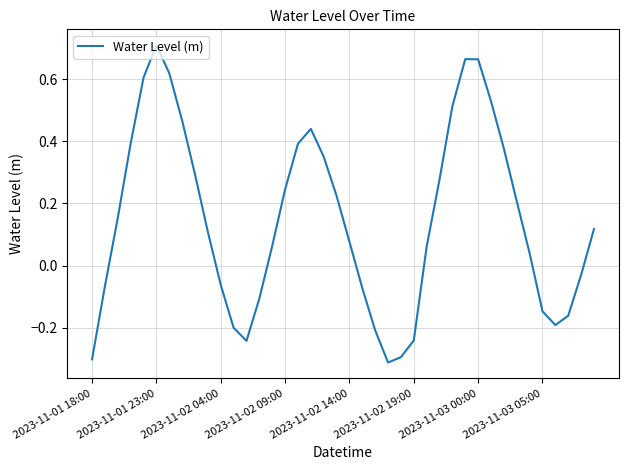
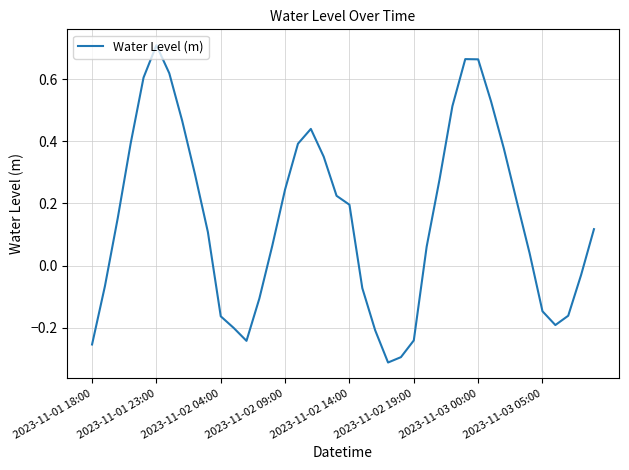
  {
-   "2023-11-01 18:00": -0.30,
-   "2023-11-02 04:00": -0.06,
+   "2023-11-01 18:00": -0.25,
+   "2023-11-02 04:00": -0.16,
    "2023-11-02 09:00": 0.25,
-   "2023-11-02 14:00": 0.08,
+   "2023-11-02 14:00": 0.20,
    "2023-11-02 19:00": -0.24,
    "2023-11-03 00:00": 0.66,
    "2023-11-03 05:00": -0.15
  }
